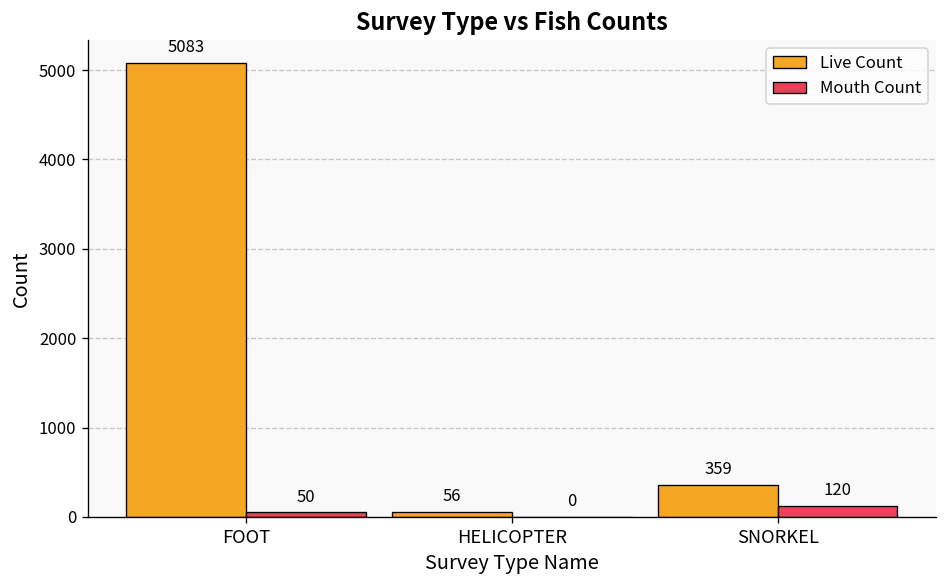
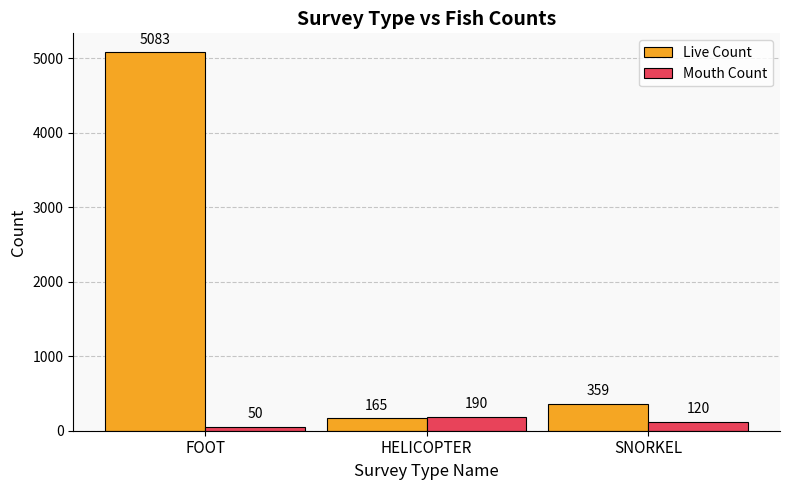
  {
    "Live Count": {
      "FOOT": 5083,
-     "HELICOPTER": 56,
+     "HELICOPTER": 165,
      "SNORKEL": 359
    },
    "Mouth Count": {
      "FOOT": 50,
-     "HELICOPTER": 0,
+     "HELICOPTER": 190,
      "SNORKEL": 120
    }
  }
